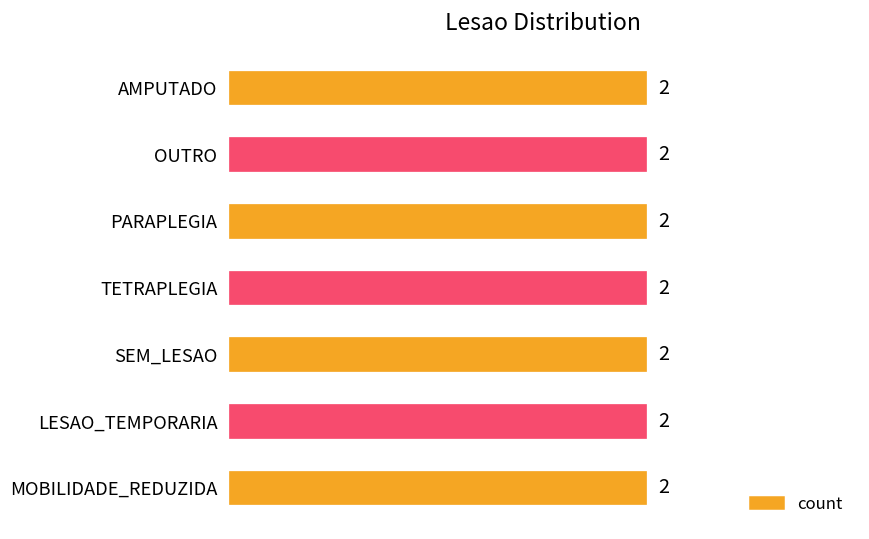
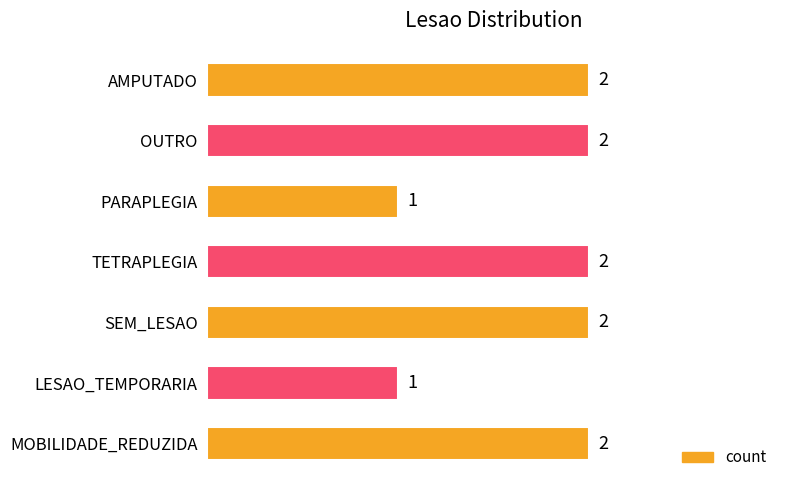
  {
    "AMPUTADO": 2,
    "OUTRO": 2,
-   "PARAPLEGIA": 2,
+   "PARAPLEGIA": 1,
    "TETRAPLEGIA": 2,
    "SEM_LESAO": 2,
-   "LESAO_TEMPORARIA": 2,
+   "LESAO_TEMPORARIA": 1,
    "MOBILIDADE_REDUZIDA": 2
  }
